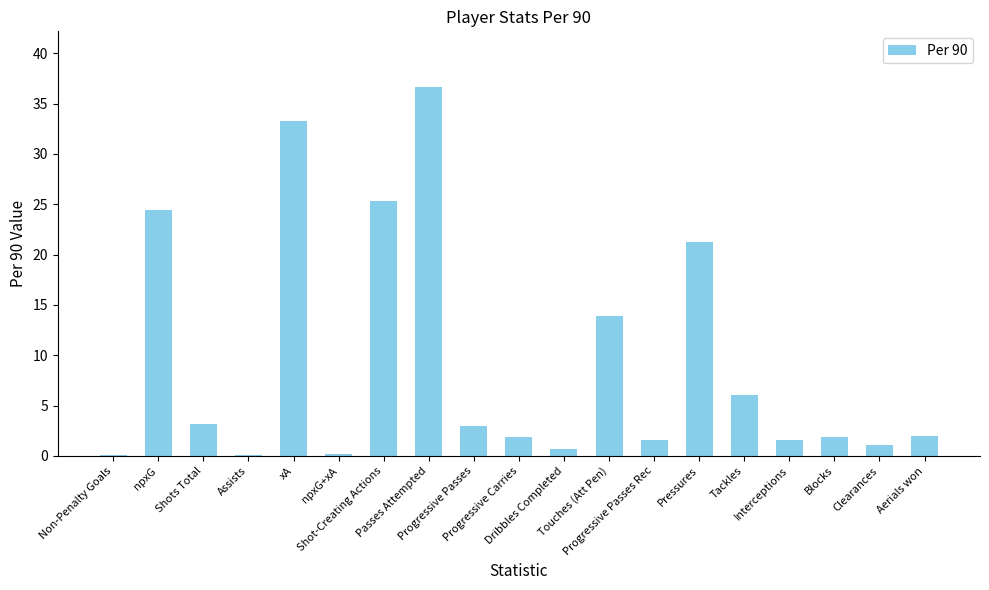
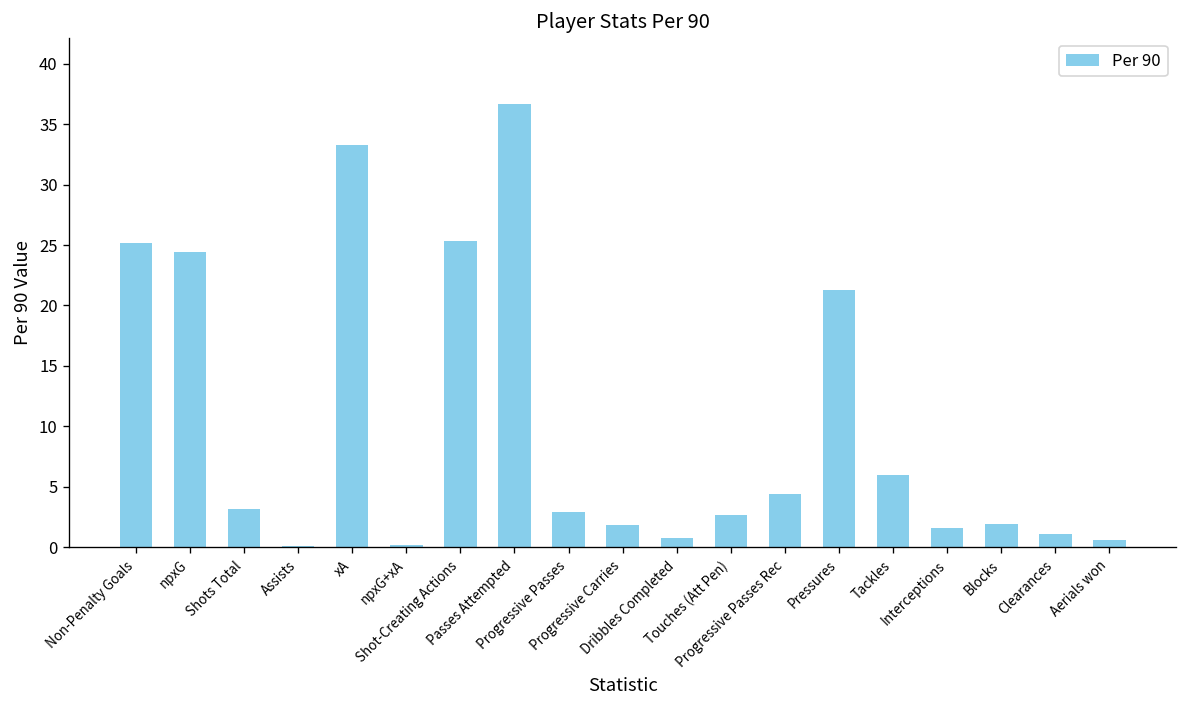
  {
-   "Non-Penalty Goals": 0.1,
+   "Non-Penalty Goals": 25.2,
    "npxG": 24.5,
    "Shots Total": 3.2,
    "xA": 33.3,
    "Shot-Creating Actions": 25.4,
    "Passes Attempted": 36.7,
    "Progressive Passes": 2.9,
    "Progressive Carries": 1.9,
    "Dribbles Completed": 0.7,
-   "Touches (Att Pen)": 13.9,
-   "Progressive Passes Rec": 1.5,
+   "Touches (Att Pen)": 2.7,
+   "Progressive Passes Rec": 4.4,
    "Pressures": 21.3,
    "Tackles": 6.0,
    "Interceptions": 1.5,
    "Blocks": 1.9,
    "Clearances": 1.1,
-   "Aerials won": 2.0
+   "Aerials won": 0.6
  }
